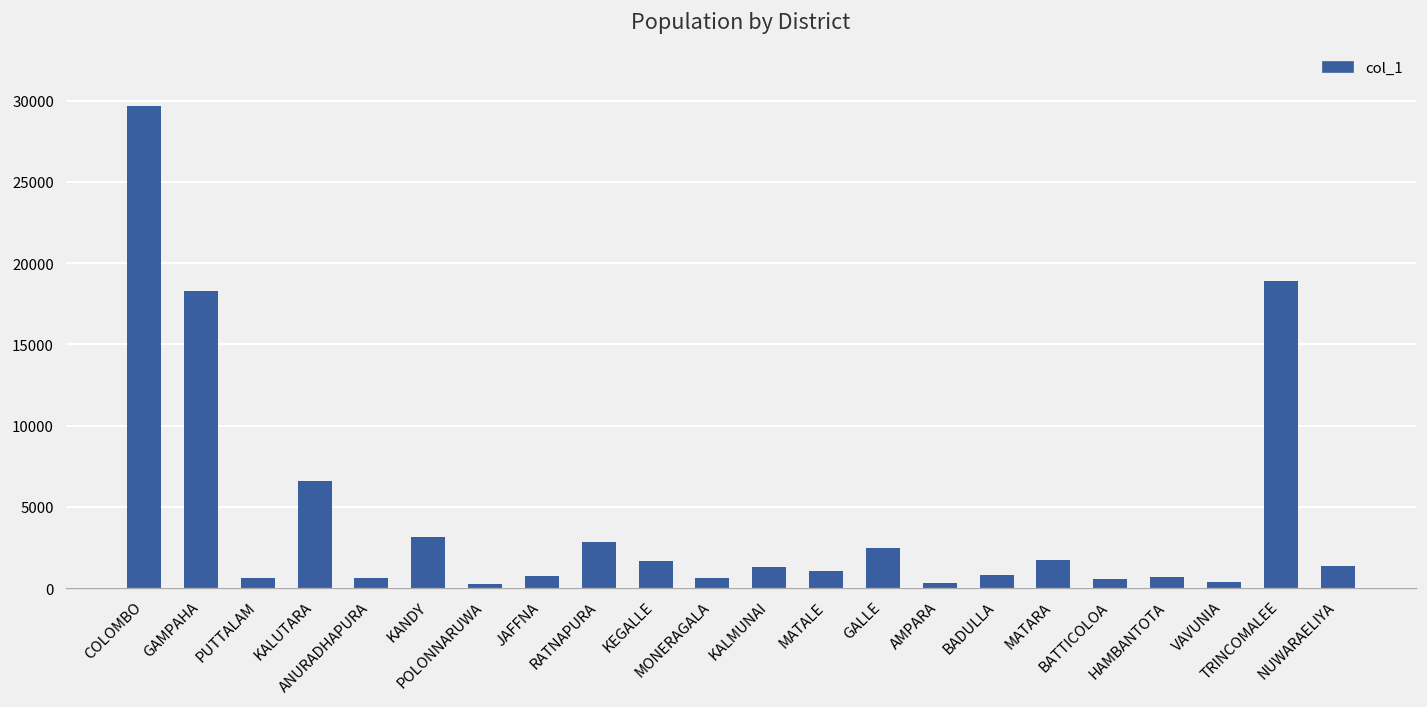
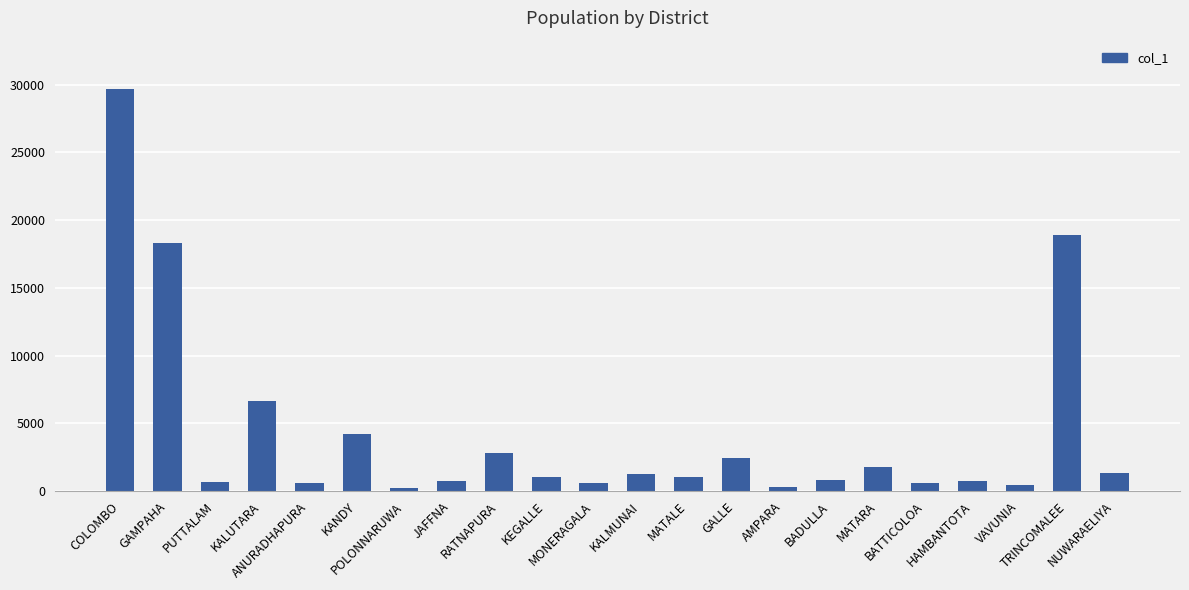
  {
    "COLOMBO": 29700,
    "GAMPAHA": 18300,
    "PUTTALAM": 600,
    "KALUTARA": 6600,
    "ANURADHAPURA": 600,
-   "KANDY": 3100,
+   "KANDY": 4200,
    "POLONNARUWA": 200,
    "JAFFNA": 700,
    "RATNAPURA": 2800,
-   "KEGALLE": 1700,
+   "KEGALLE": 1000,
    "MONERAGALA": 600,
    "KALMUNAI": 1300,
    "MATALE": 1000,
    "GALLE": 2500,
    "AMPARA": 300,
    "BADULLA": 800,
    "MATARA": 1800,
    "BATTICOLOA": 600,
    "HAMBANTOTA": 700,
    "VAVUNIA": 400,
    "TRINCOMALEE": 18900,
    "NUWARAELIYA": 1300
  }
